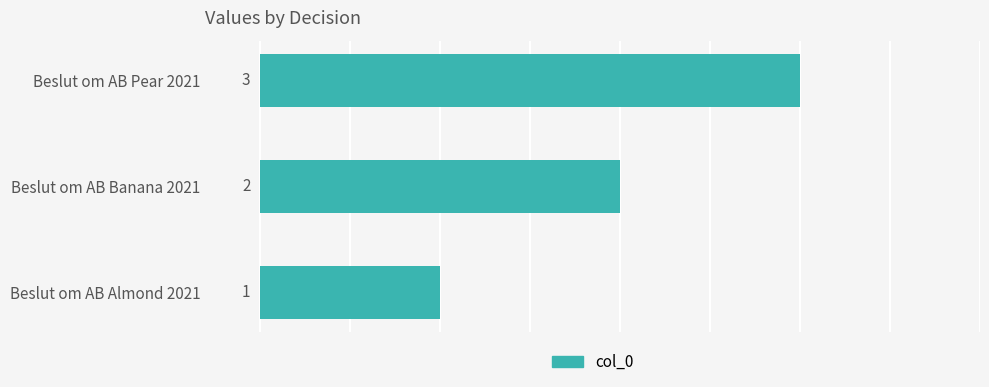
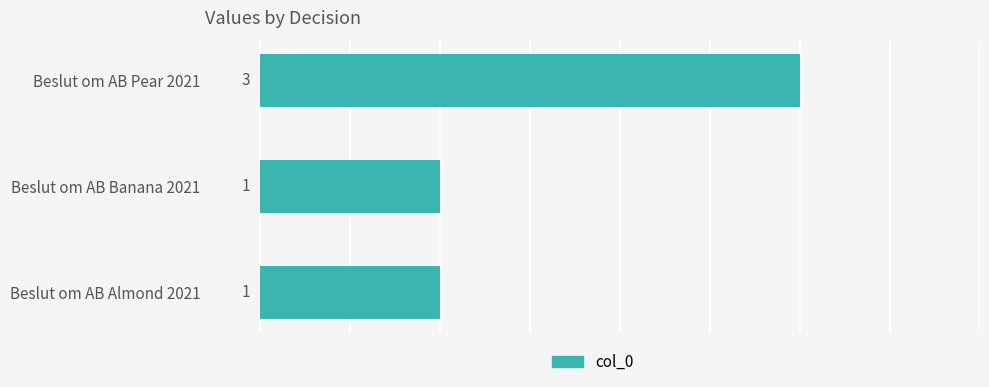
  {
-   "Beslut om AB Banana 2021": 2
+   "Beslut om AB Banana 2021": 1
  }
